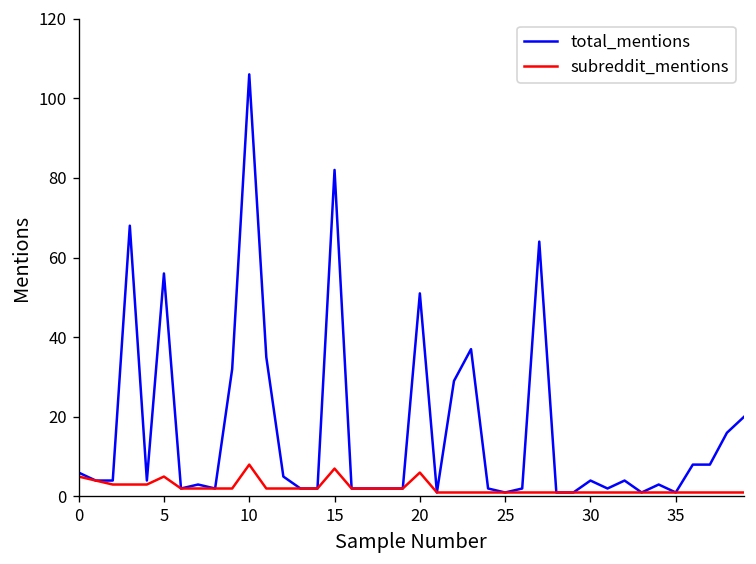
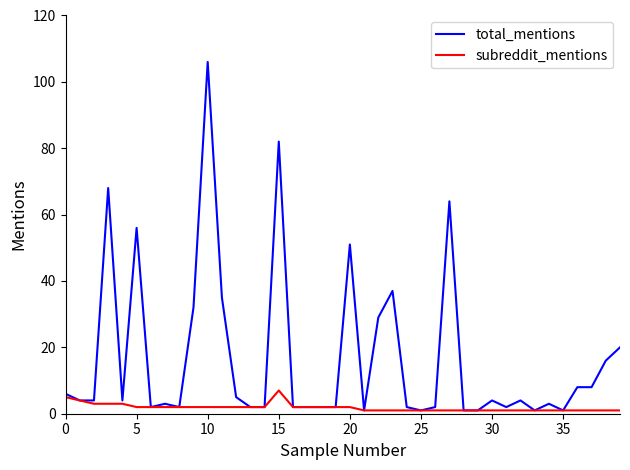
  {
    "total_mentions": {
      "0": 6,
      "5": 56,
      "10": 106,
      "15": 82,
      "20": 51,
      "30": 4
    },
    "subreddit_mentions": {
      "0": 5,
-     "5": 5,
-     "10": 8,
+     "5": 2,
+     "10": 2,
      "15": 7,
-     "20": 6,
+     "20": 2,
      "30": 1
    }
  }
